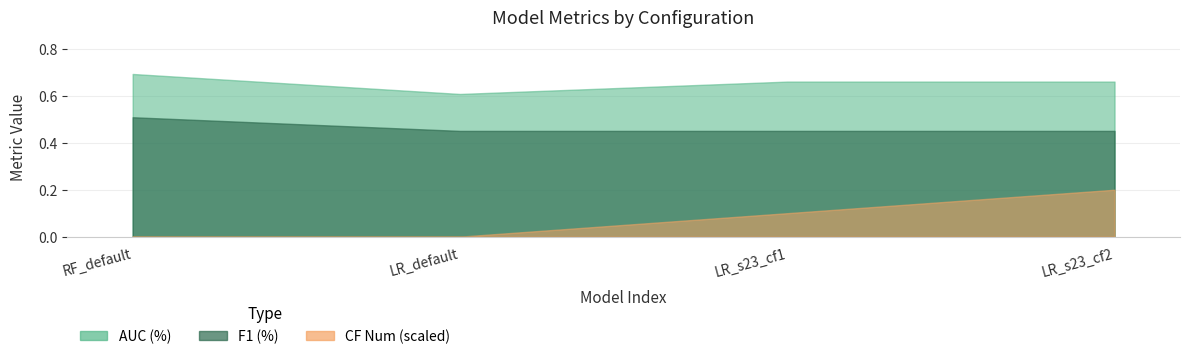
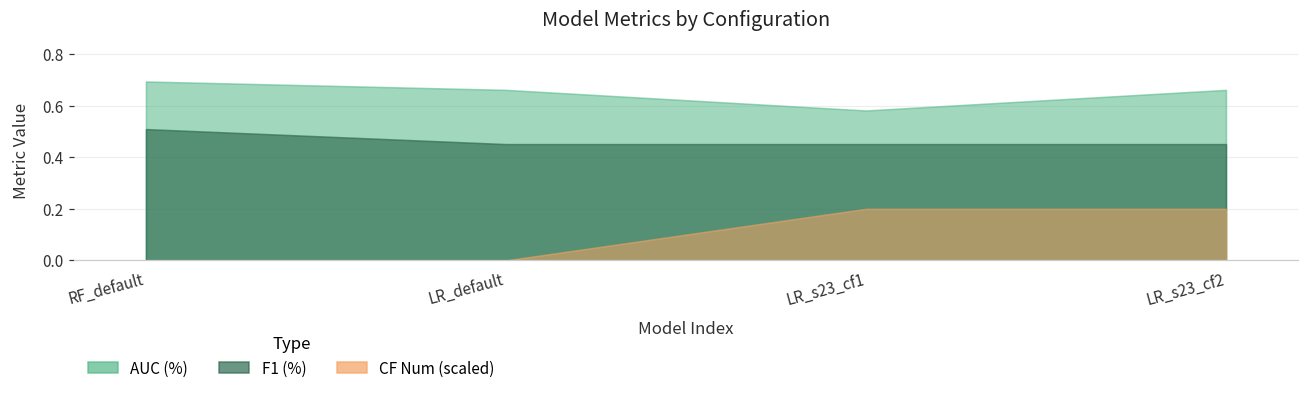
  {
    "AUC (%)": {
      "RF_default": 0.69,
-     "LR_default": 0.61,
-     "LR_s23_cf1": 0.66,
+     "LR_default": 0.66,
+     "LR_s23_cf1": 0.58,
      "LR_s23_cf2": 0.66
    },
    "F1 (%)": {
      "RF_default": 0.51,
      "LR_default": 0.45,
      "LR_s23_cf1": 0.45,
      "LR_s23_cf2": 0.45
    },
    "CF Num (scaled)": {
      "RF_default": 0.00,
      "LR_default": 0.00,
-     "LR_s23_cf1": 0.10,
+     "LR_s23_cf1": 0.20,
      "LR_s23_cf2": 0.20
    }
  }
